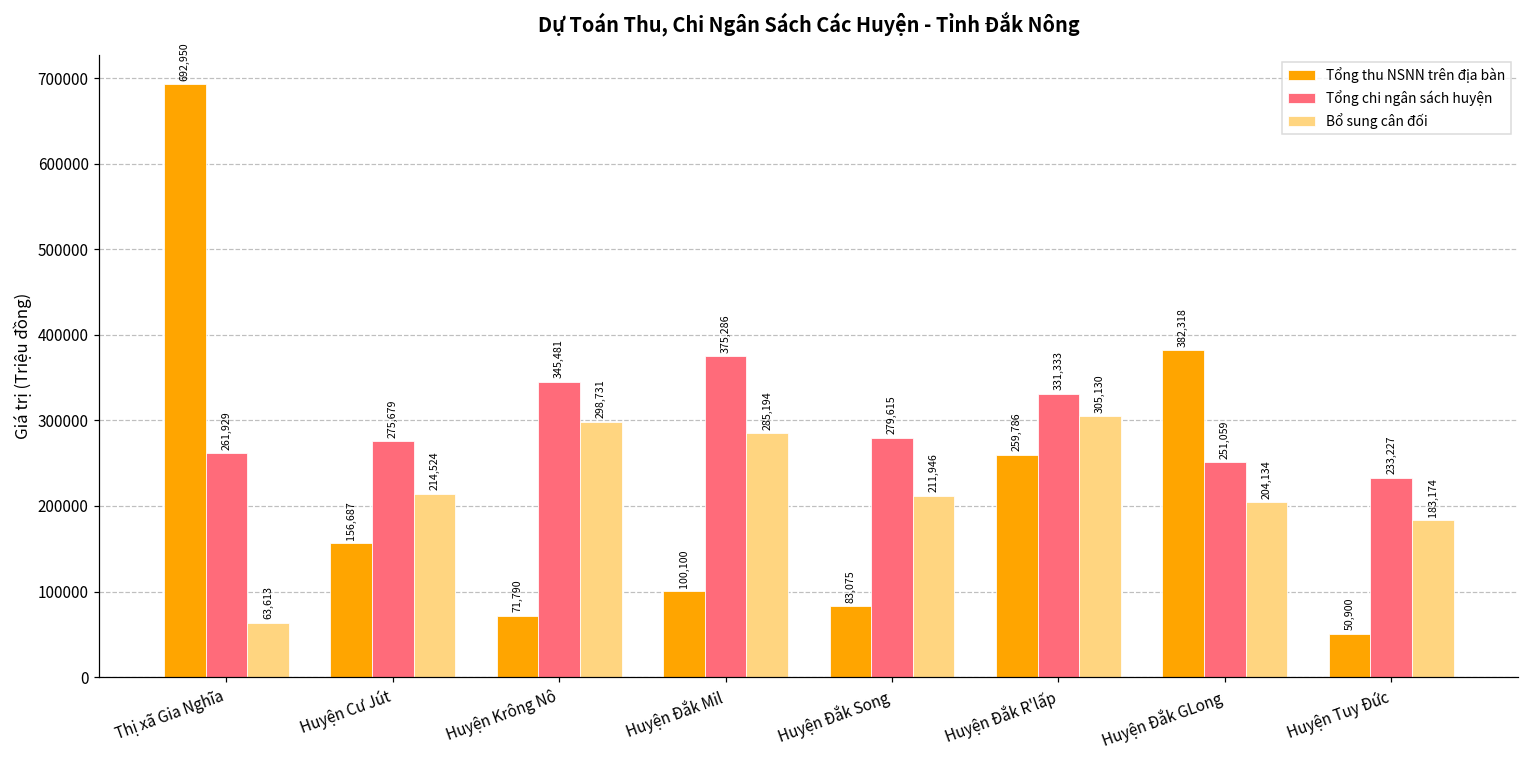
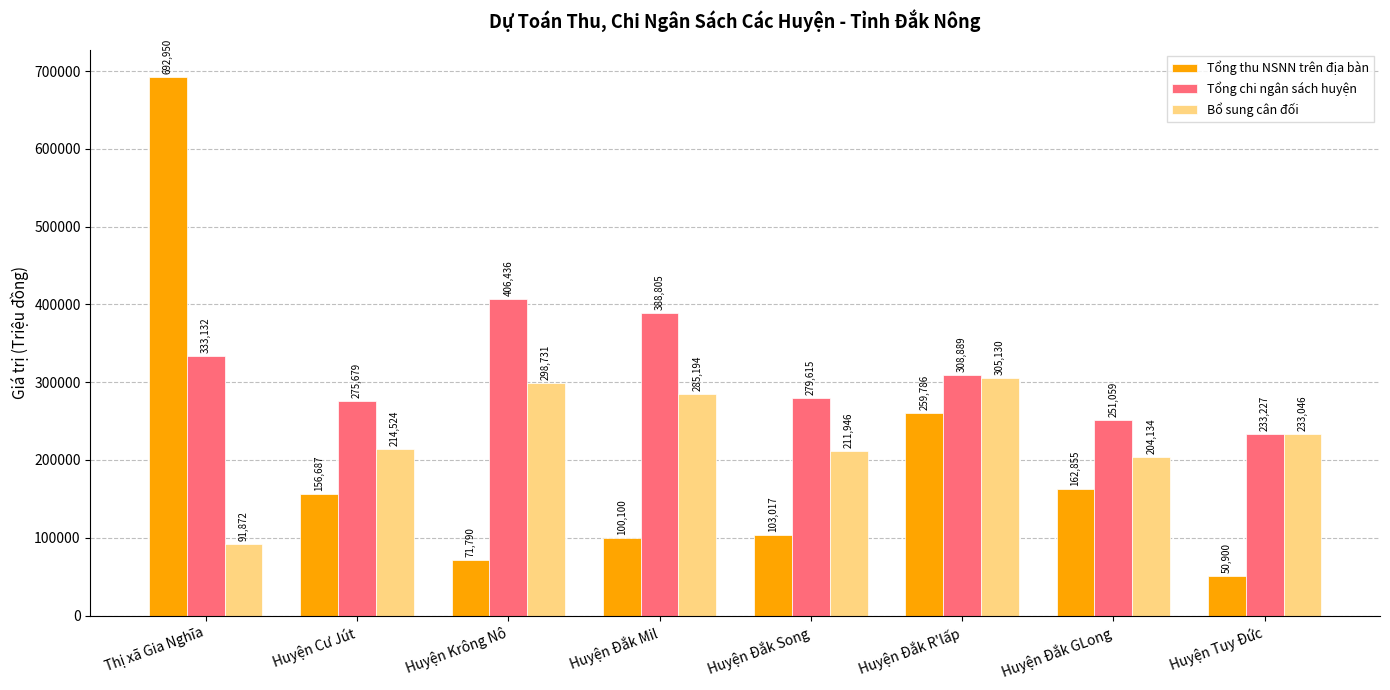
  {
    "Tổng thu NSNN trên địa bàn": {
      "Thị xã Gia Nghĩa": "692,950",
      "Huyện Cư Jút": "156,687",
      "Huyện Krông Nô": "71,790",
      "Huyện Đắk Mil": "100,100",
-     "Huyện Đắk Song": "83,075",
+     "Huyện Đắk Song": "103,017",
      "Huyện Đắk R'lấp": "259,786",
-     "Huyện Đắk GLong": "382,318",
+     "Huyện Đắk GLong": "162,855",
      "Huyện Tuy Đức": "50,900"
    },
    "Tổng chi ngân sách huyện": {
-     "Thị xã Gia Nghĩa": "261,929",
+     "Thị xã Gia Nghĩa": "333,132",
      "Huyện Cư Jút": "275,679",
-     "Huyện Krông Nô": "345,481",
-     "Huyện Đắk Mil": "375,286",
+     "Huyện Krông Nô": "406,436",
+     "Huyện Đắk Mil": "388,805",
      "Huyện Đắk Song": "279,615",
-     "Huyện Đắk R'lấp": "331,333",
+     "Huyện Đắk R'lấp": "308,889",
      "Huyện Đắk GLong": "251,059",
      "Huyện Tuy Đức": "233,227"
    },
    "Bổ sung cân đối": {
-     "Thị xã Gia Nghĩa": "63,613",
+     "Thị xã Gia Nghĩa": "91,872",
      "Huyện Cư Jút": "214,524",
      "Huyện Krông Nô": "298,731",
      "Huyện Đắk Mil": "285,194",
      "Huyện Đắk Song": "211,946",
      "Huyện Đắk R'lấp": "305,130",
      "Huyện Đắk GLong": "204,134",
-     "Huyện Tuy Đức": "183,174"
+     "Huyện Tuy Đức": "233,046"
    }
  }
